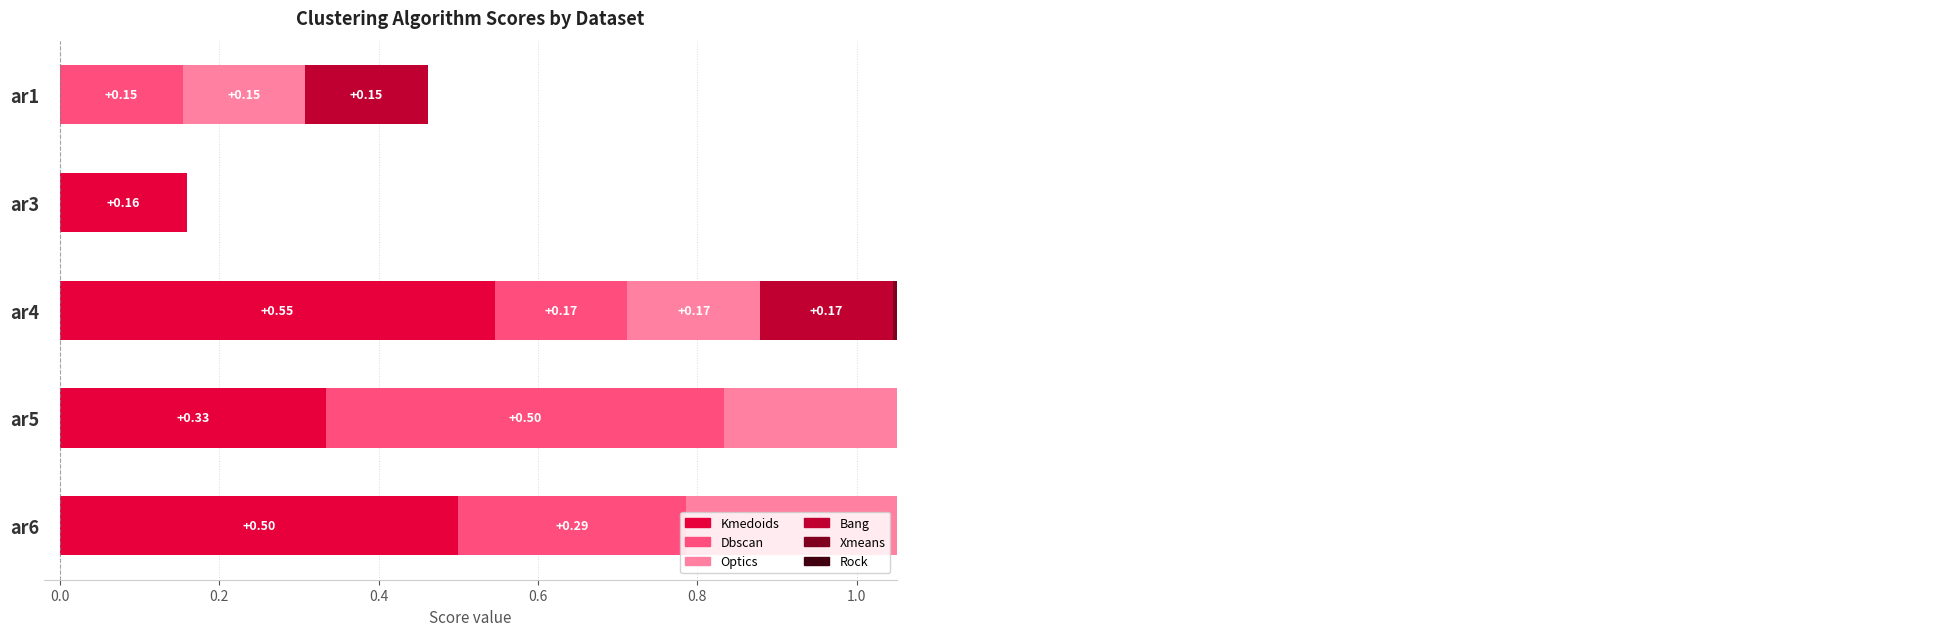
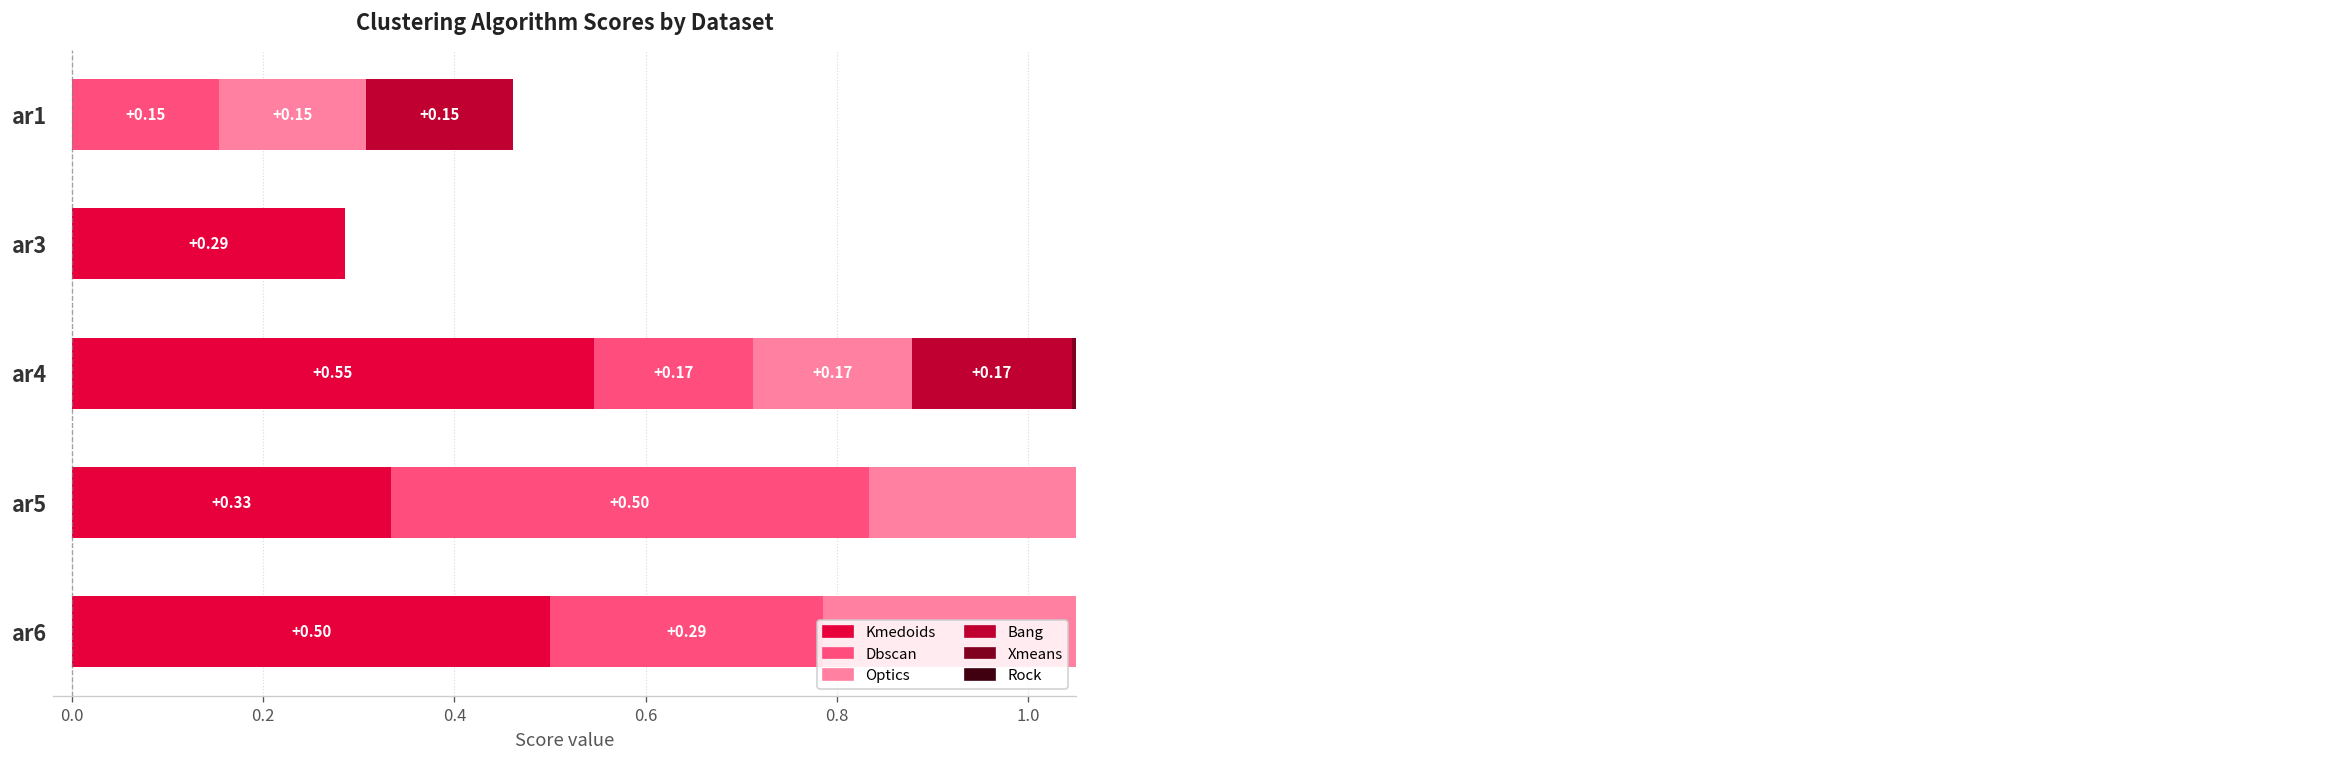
  {
-   "ar3": "+0.16"
+   "ar3": "+0.29"
  }
